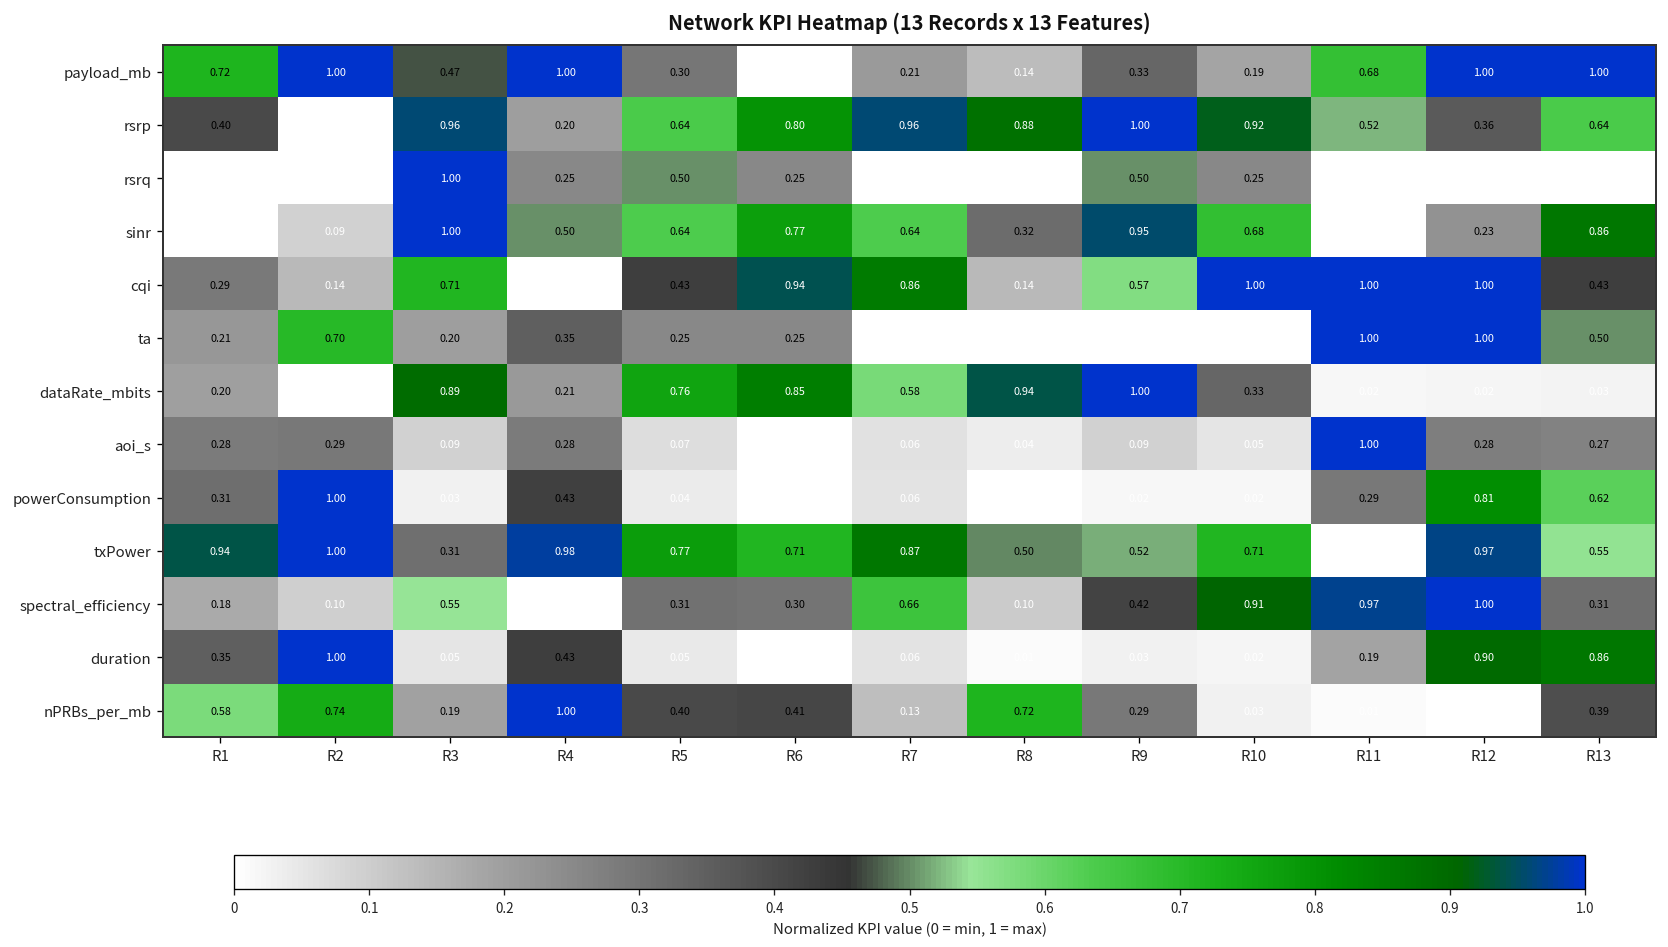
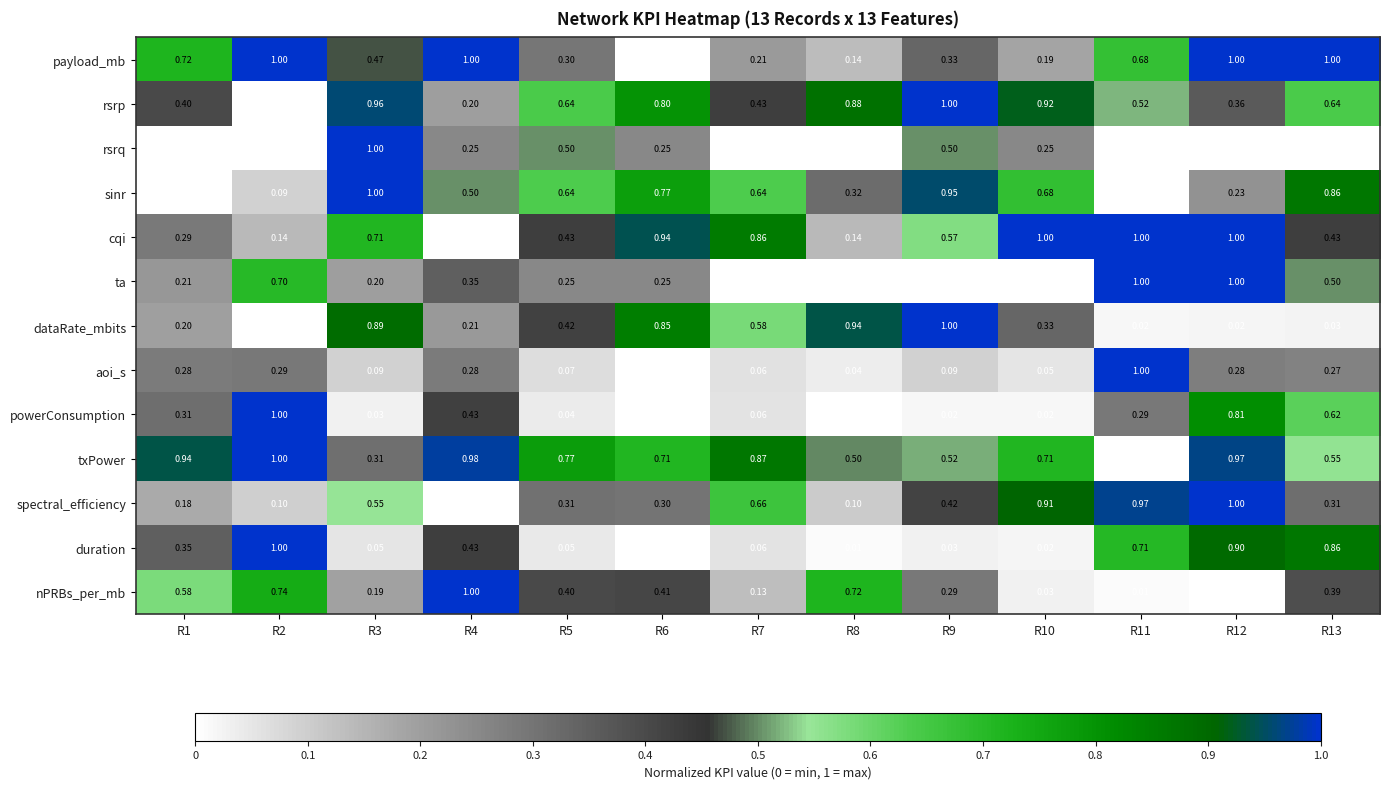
  {
    "payload_mb": {
      "R1": 0.72,
      "R2": 1.00,
      "R3": 0.47,
      "R4": 1.00,
      "R5": 0.30,
      "R7": 0.21,
      "R8": 0.14,
      "R9": 0.33,
      "R10": 0.19,
      "R11": 0.68,
      "R12": 1.00,
      "R13": 1.00
    },
    "rsrp": {
      "R1": 0.40,
      "R3": 0.96,
      "R4": 0.20,
      "R5": 0.64,
      "R6": 0.80,
-     "R7": 0.96,
+     "R7": 0.43,
      "R8": 0.88,
      "R9": 1.00,
      "R10": 0.92,
      "R11": 0.52,
      "R12": 0.36,
      "R13": 0.64
    },
    "rsrq": {
      "R3": 1.00,
      "R4": 0.25,
      "R5": 0.50,
      "R6": 0.25,
      "R9": 0.50,
      "R10": 0.25
    },
    "sinr": {
      "R3": 1.00,
      "R4": 0.50,
      "R5": 0.64,
      "R6": 0.77,
      "R7": 0.64,
      "R8": 0.32,
      "R9": 0.95,
      "R10": 0.68,
      "R12": 0.23,
      "R13": 0.86
    },
    "cqi": {
      "R1": 0.29,
      "R2": 0.14,
      "R3": 0.71,
      "R5": 0.43,
      "R6": 0.94,
      "R7": 0.86,
      "R8": 0.14,
      "R9": 0.57,
      "R10": 1.00,
      "R11": 1.00,
      "R12": 1.00,
      "R13": 0.43
    },
    "ta": {
      "R1": 0.21,
      "R2": 0.70,
      "R3": 0.20,
      "R4": 0.35,
      "R5": 0.25,
      "R6": 0.25,
      "R11": 1.00,
      "R12": 1.00,
      "R13": 0.50
    },
    "dataRate_mbits": {
      "R1": 0.20,
      "R3": 0.89,
      "R4": 0.21,
-     "R5": 0.76,
+     "R5": 0.42,
      "R6": 0.85,
      "R7": 0.58,
      "R8": 0.94,
      "R9": 1.00,
      "R10": 0.33
    },
    "aoi_s": {
      "R1": 0.28,
      "R2": 0.29,
      "R4": 0.28,
      "R11": 1.00,
      "R12": 0.28,
      "R13": 0.27
    },
    "powerConsumption": {
      "R1": 0.31,
      "R2": 1.00,
      "R4": 0.43,
      "R11": 0.29,
      "R12": 0.81,
      "R13": 0.62
    },
    "txPower": {
      "R1": 0.94,
      "R2": 1.00,
      "R3": 0.31,
      "R4": 0.98,
      "R5": 0.77,
      "R6": 0.71,
      "R7": 0.87,
      "R8": 0.50,
      "R9": 0.52,
      "R10": 0.71,
      "R12": 0.97,
      "R13": 0.55
    },
    "spectral_efficiency": {
      "R1": 0.18,
      "R2": 0.10,
      "R3": 0.55,
      "R5": 0.31,
      "R6": 0.30,
      "R7": 0.66,
      "R8": 0.10,
      "R9": 0.42,
      "R10": 0.91,
      "R11": 0.97,
      "R12": 1.00,
      "R13": 0.31
    },
    "duration": {
      "R1": 0.35,
      "R2": 1.00,
      "R4": 0.43,
-     "R11": 0.19,
+     "R11": 0.71,
      "R12": 0.90,
      "R13": 0.86
    },
    "nPRBs_per_mb": {
      "R1": 0.58,
      "R2": 0.74,
      "R3": 0.19,
      "R4": 1.00,
      "R5": 0.40,
      "R6": 0.41,
      "R7": 0.13,
      "R8": 0.72,
      "R9": 0.29,
      "R13": 0.39
    }
  }
